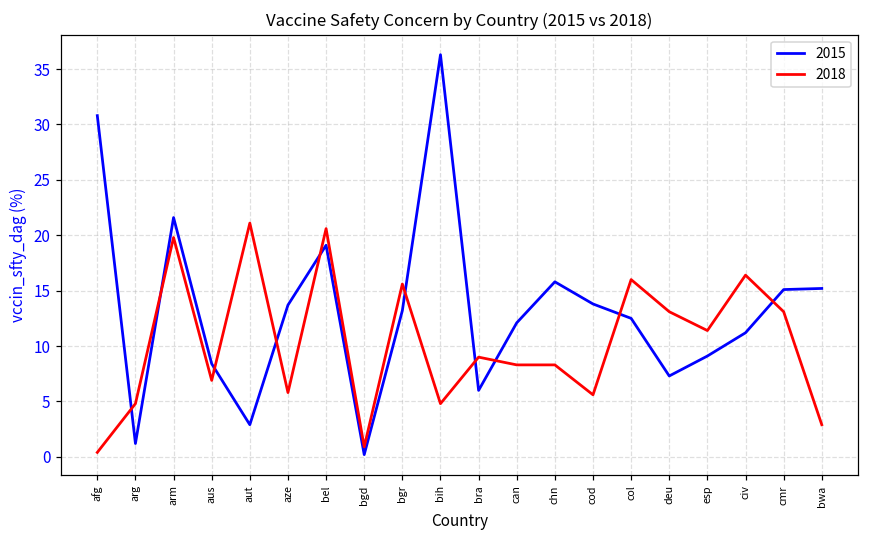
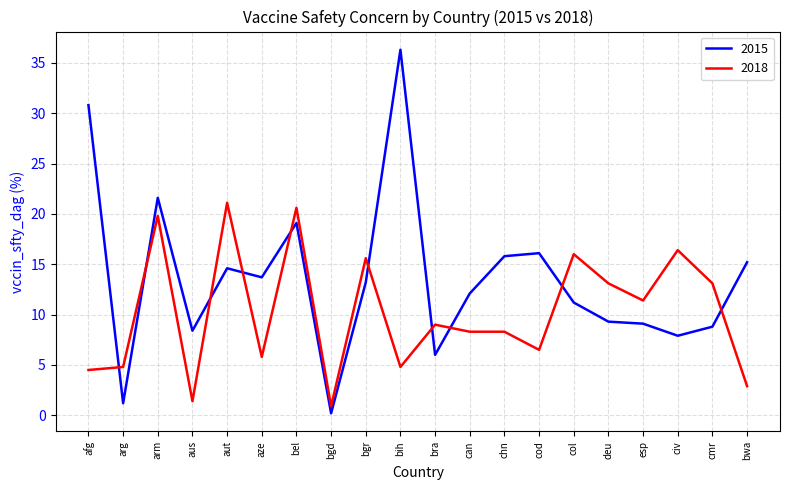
  {
    "2015": {
      "afg": 30.8,
      "arg": 1.2,
      "arm": 21.6,
      "aus": 8.4,
-     "aut": 2.9,
+     "aut": 14.6,
      "aze": 13.7,
      "bel": 19.1,
      "bgd": 0.2,
      "bgr": 13.2,
      "bih": 36.3,
      "bra": 6.0,
      "can": 12.1,
      "chn": 15.8,
-     "cod": 13.8,
-     "col": 12.5,
-     "deu": 7.3,
+     "cod": 16.1,
+     "col": 11.2,
+     "deu": 9.3,
      "esp": 9.1,
-     "civ": 11.2,
-     "cmr": 15.1,
+     "civ": 7.9,
+     "cmr": 8.8,
      "bwa": 15.2
    },
    "2018": {
-     "afg": 0.4,
+     "afg": 4.5,
      "arg": 4.8,
      "arm": 19.8,
-     "aus": 6.9,
+     "aus": 1.4,
      "aut": 21.1,
      "aze": 5.8,
      "bel": 20.6,
      "bgd": 0.9,
      "bgr": 15.6,
      "bih": 4.8,
      "bra": 9.0,
      "can": 8.3,
      "chn": 8.3,
-     "cod": 5.6,
+     "cod": 6.5,
      "col": 16.0,
      "deu": 13.1,
      "esp": 11.4,
      "civ": 16.4,
      "cmr": 13.1,
      "bwa": 2.9
    }
  }
